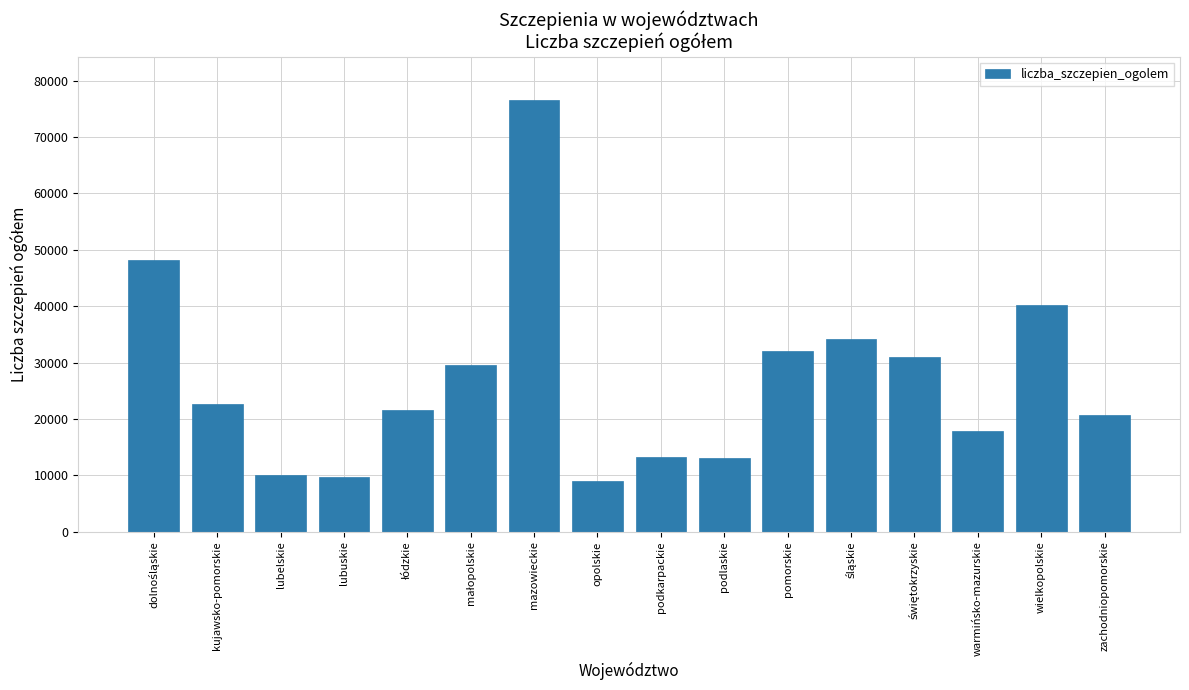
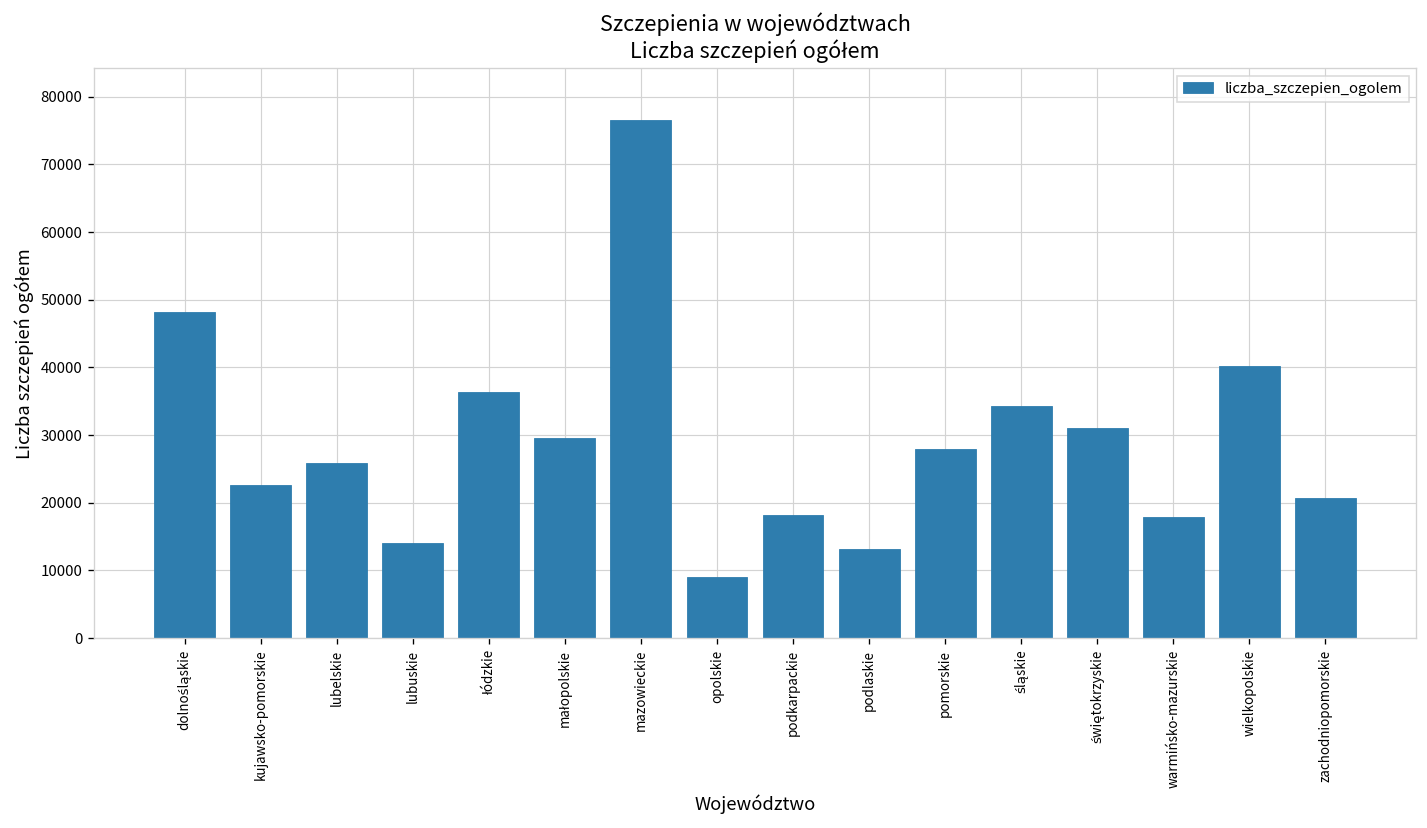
  {
    "dolnośląskie": 48000,
    "kujawsko-pomorskie": 23000,
-   "lubelskie": 10000,
-   "lubuskie": 10000,
-   "łódzkie": 22000,
+   "lubelskie": 26000,
+   "lubuskie": 14000,
+   "łódzkie": 36000,
    "małopolskie": 30000,
    "mazowieckie": 77000,
    "opolskie": 9000,
-   "podkarpackie": 13000,
+   "podkarpackie": 18000,
    "podlaskie": 13000,
-   "pomorskie": 32000,
+   "pomorskie": 28000,
    "śląskie": 34000,
    "świętokrzyskie": 31000,
    "warmińsko-mazurskie": 18000,
    "wielkopolskie": 40000,
    "zachodniopomorskie": 21000
  }
